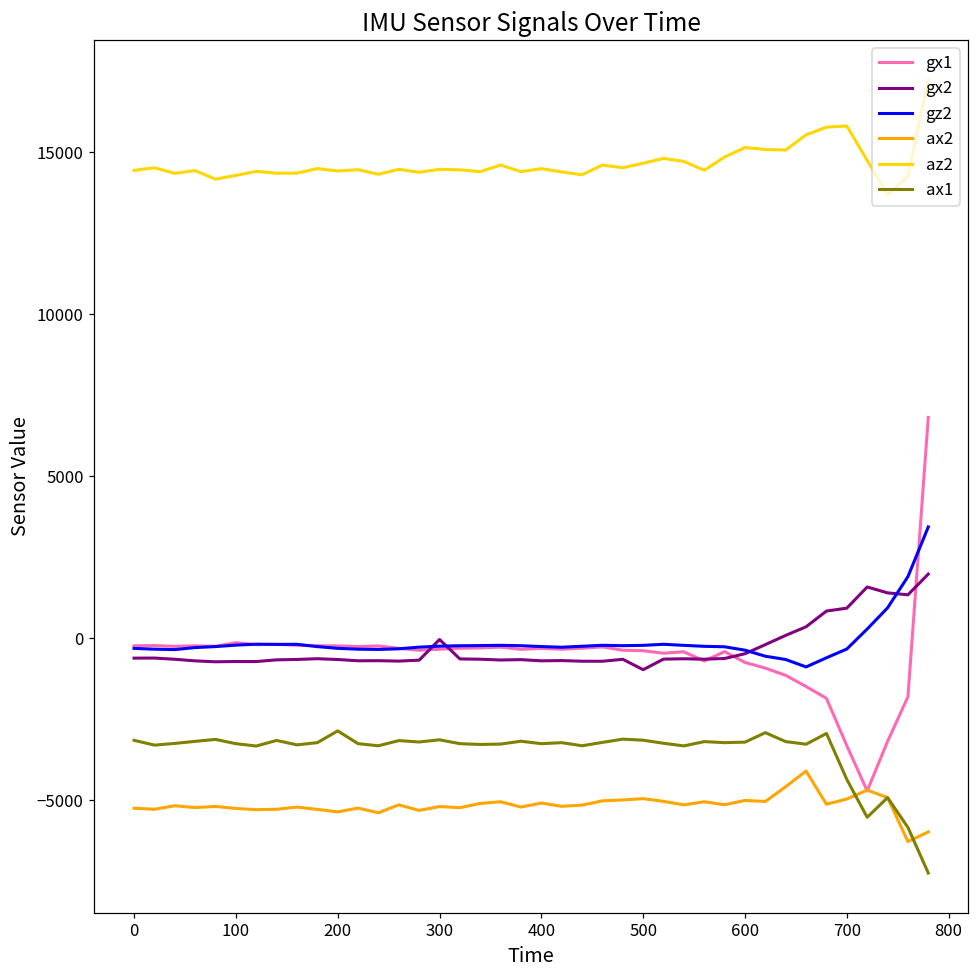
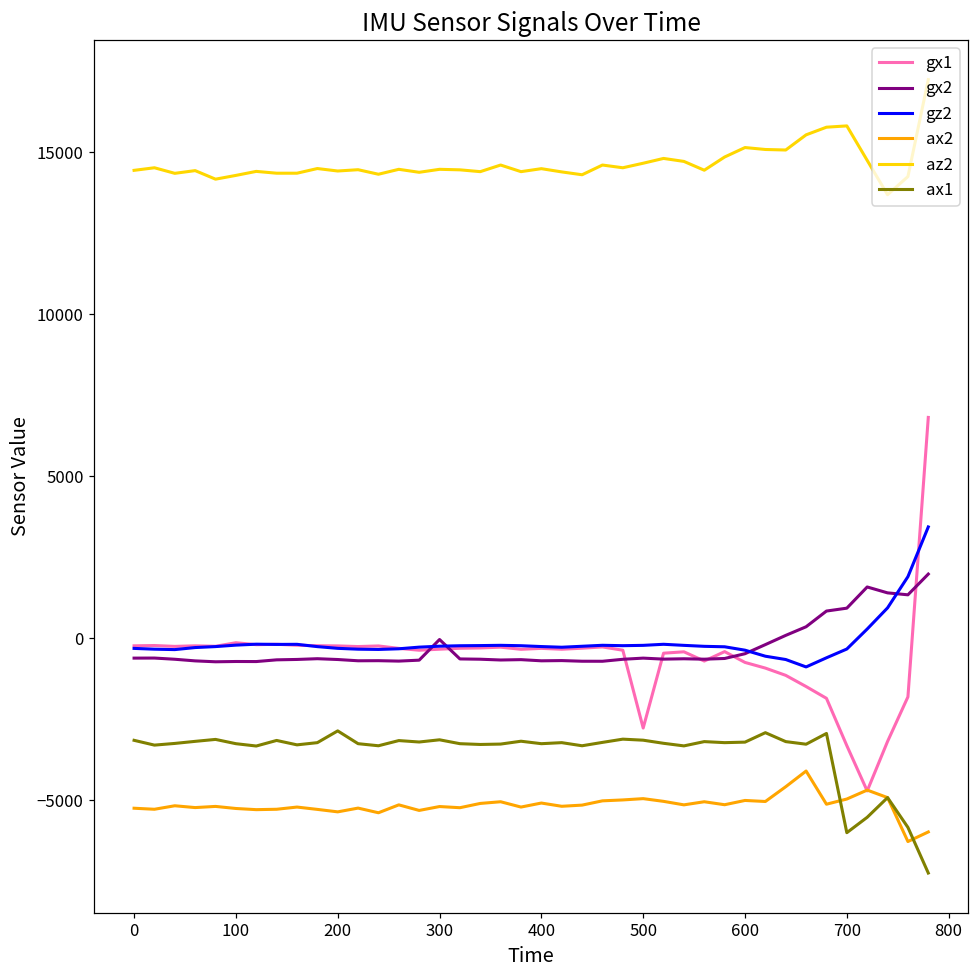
  {
    "gx1": {
      "300": -300,
-     "500": -400,
+     "500": -2800,
      "600": -700,
      "700": -3300
    },
    "gx2": {
      "0": -600,
      "100": -700,
      "200": -700,
      "300": 0,
      "400": -700,
-     "500": -1000,
+     "500": -600,
      "600": -500,
      "700": 900
    },
    "gz2": {
      "300": -200,
      "500": -200,
      "600": -400,
      "700": -300
    },
    "ax1": {
      "0": -3200,
      "100": -3300,
      "200": -2900,
      "300": -3100,
      "400": -3300,
      "500": -3100,
      "600": -3200,
-     "700": -4400
+     "700": -6000
    }
  }
